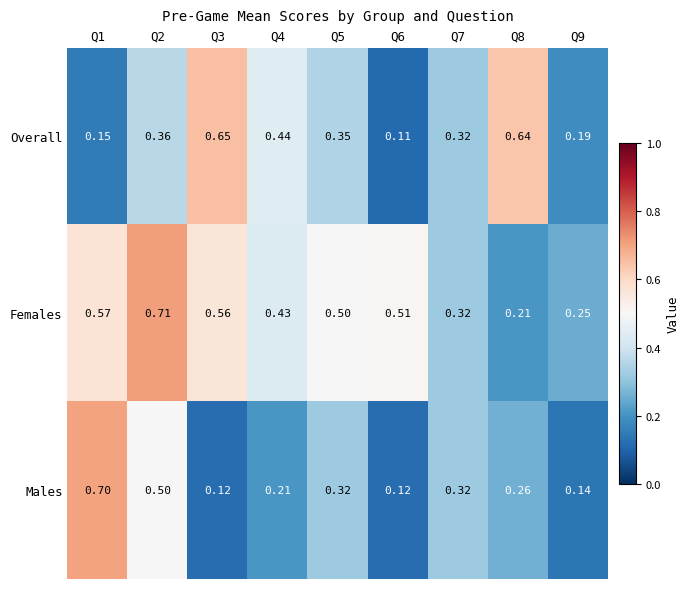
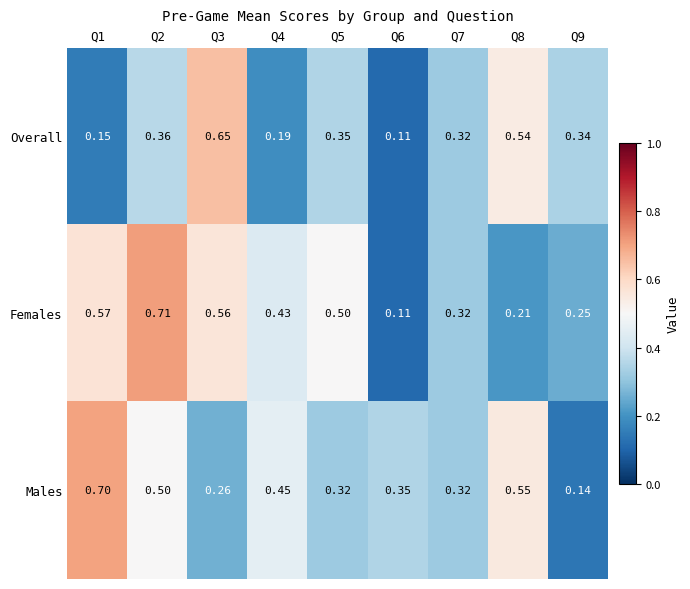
  {
    "Overall": {
      "Q1": 0.15,
      "Q2": 0.36,
      "Q3": 0.65,
-     "Q4": 0.44,
+     "Q4": 0.19,
      "Q5": 0.35,
      "Q6": 0.11,
      "Q7": 0.32,
-     "Q8": 0.64,
-     "Q9": 0.19
+     "Q8": 0.54,
+     "Q9": 0.34
    },
    "Females": {
      "Q1": 0.57,
      "Q2": 0.71,
      "Q3": 0.56,
      "Q4": 0.43,
      "Q5": 0.50,
-     "Q6": 0.51,
+     "Q6": 0.11,
      "Q7": 0.32,
      "Q8": 0.21,
      "Q9": 0.25
    },
    "Males": {
      "Q1": 0.70,
      "Q2": 0.50,
-     "Q3": 0.12,
-     "Q4": 0.21,
+     "Q3": 0.26,
+     "Q4": 0.45,
      "Q5": 0.32,
-     "Q6": 0.12,
+     "Q6": 0.35,
      "Q7": 0.32,
-     "Q8": 0.26,
+     "Q8": 0.55,
      "Q9": 0.14
    }
  }
